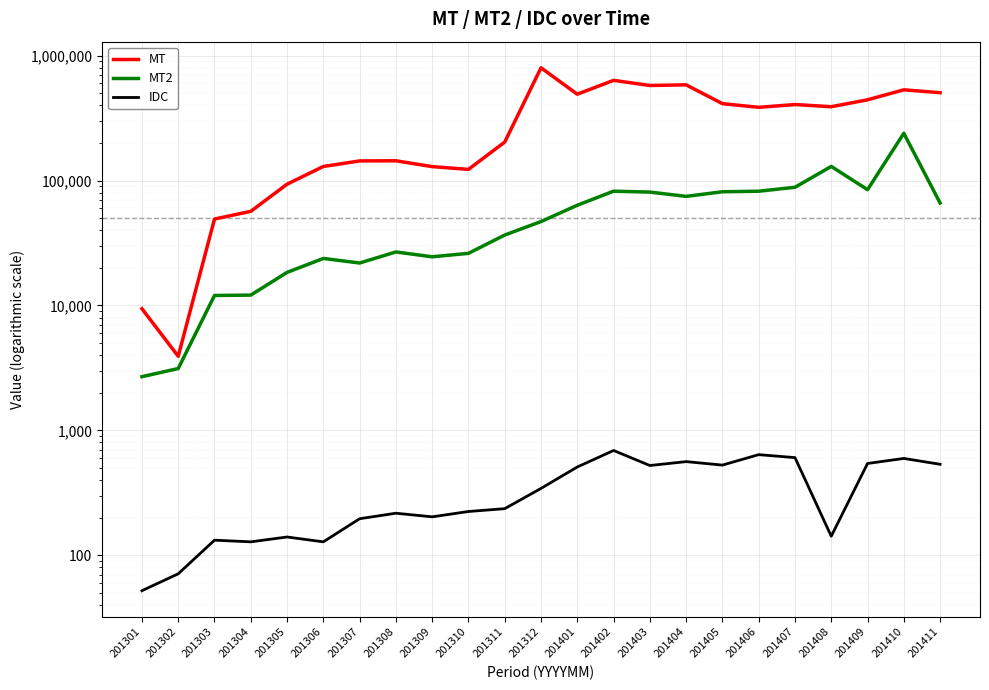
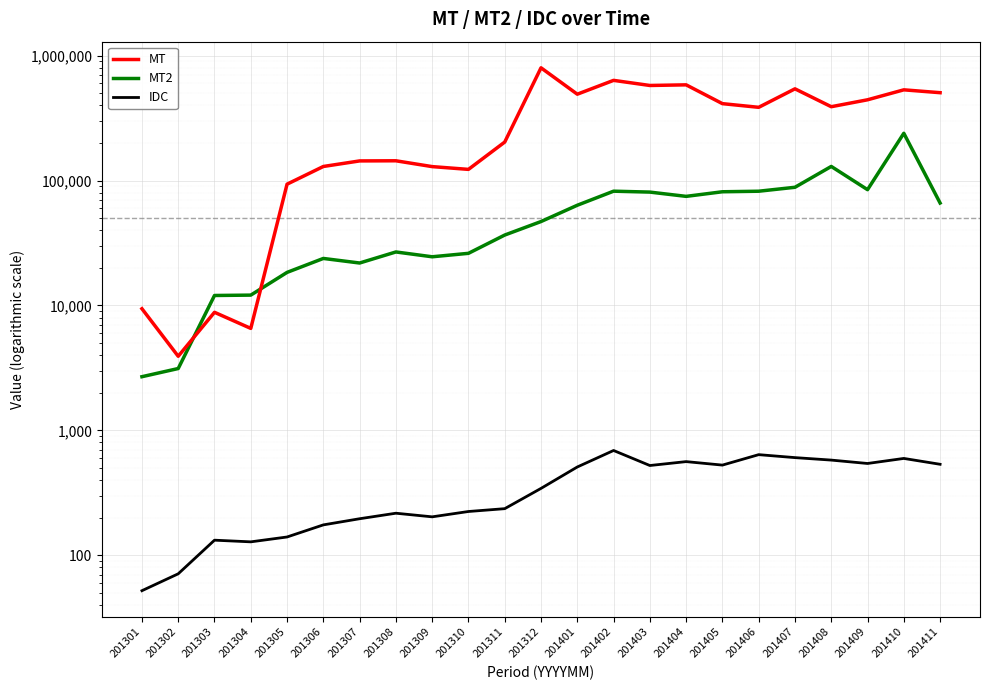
  {
    "MT": {
      "201301": "9,000",
      "201302": "3,900",
-     "201303": "49,000",
-     "201304": "60,000",
+     "201303": "9,000",
+     "201304": "7,000",
      "201305": "90,000",
      "201306": "130,000",
      "201307": "140,000",
      "201308": "140,000",
      "201309": "130,000",
      "201310": "120,000",
      "201311": "200,000",
      "201312": "800,000",
      "201401": "490,000",
      "201402": "600,000",
      "201403": "600,000",
      "201404": "600,000",
      "201405": "410,000",
      "201406": "390,000",
-     "201407": "410,000",
+     "201407": "500,000",
      "201408": "390,000",
      "201409": "440,000",
      "201410": "530,000",
      "201411": "510,000"
    },
    "MT2": {
      "201301": "2,700",
      "201302": "3,100",
      "201303": "12,000",
      "201304": "12,000",
      "201305": "18,000",
      "201306": "24,000",
      "201307": "22,000",
      "201308": "27,000",
      "201309": "25,000",
      "201310": "26,000",
      "201311": "37,000",
      "201312": "47,000",
      "201401": "60,000",
      "201402": "80,000",
      "201403": "80,000",
      "201404": "70,000",
      "201405": "80,000",
      "201406": "80,000",
      "201407": "90,000",
      "201408": "130,000",
      "201409": "80,000",
      "201410": "240,000",
      "201411": "70,000"
    },
    "IDC": {
      "201301": "52",
      "201302": "70",
      "201303": "130",
      "201304": "130",
      "201305": "140",
-     "201306": "130",
+     "201306": "180",
      "201307": "200",
      "201308": "220",
      "201309": "200",
      "201310": "220",
      "201311": "240",
      "201312": "340",
      "201401": "510",
      "201402": "700",
      "201403": "520",
      "201404": "600",
      "201405": "530",
      "201406": "600",
      "201407": "600",
-     "201408": "140",
+     "201408": "600",
      "201409": "500",
      "201410": "600",
      "201411": "540"
    }
  }
